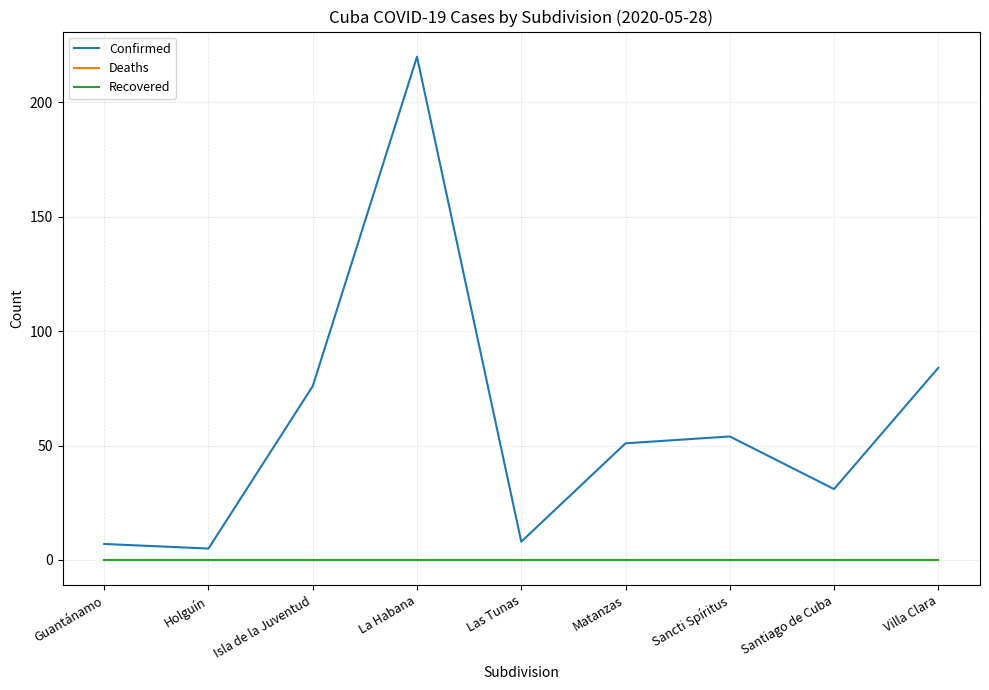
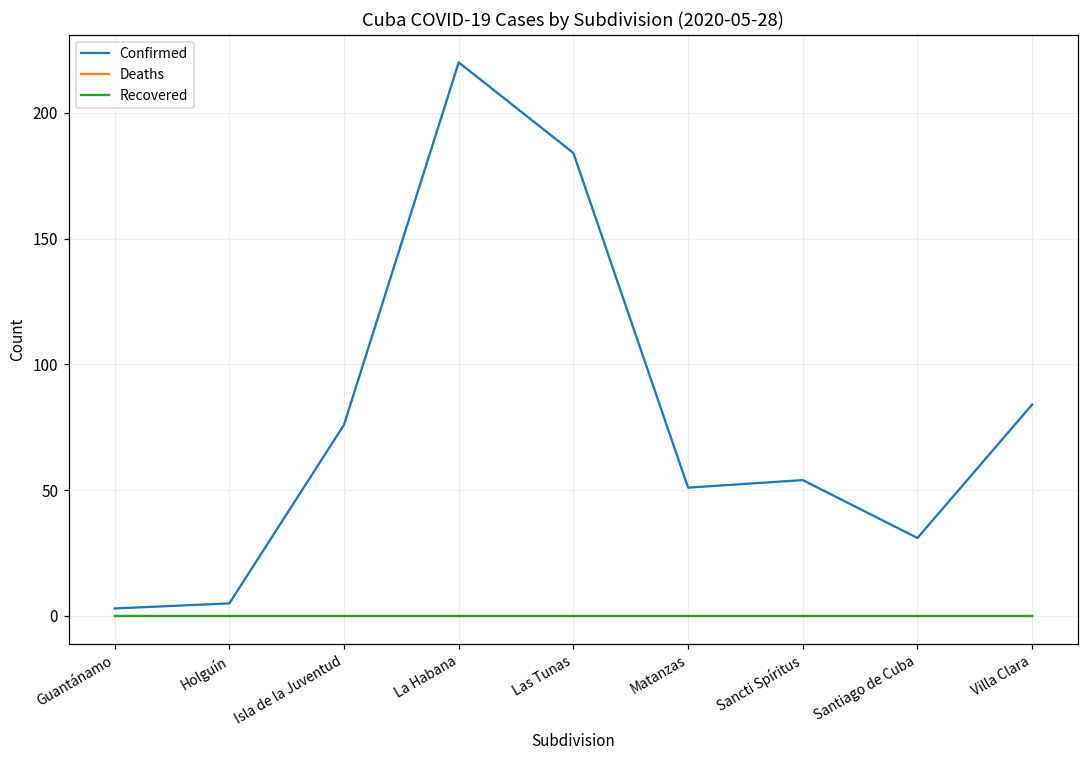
  {
    "Confirmed": {
-     "Guantánamo": 7,
+     "Guantánamo": 3,
      "Holguín": 5,
      "Isla de la Juventud": 76,
      "La Habana": 220,
-     "Las Tunas": 8,
+     "Las Tunas": 184,
      "Matanzas": 51,
      "Sancti Spíritus": 54,
      "Santiago de Cuba": 31,
      "Villa Clara": 84
    },
    "Recovered": {
      "Guantánamo": 0,
      "Holguín": 0,
      "Isla de la Juventud": 0,
      "La Habana": 0,
      "Las Tunas": 0,
      "Matanzas": 0,
      "Sancti Spíritus": 0,
      "Santiago de Cuba": 0,
      "Villa Clara": 0
    }
  }
